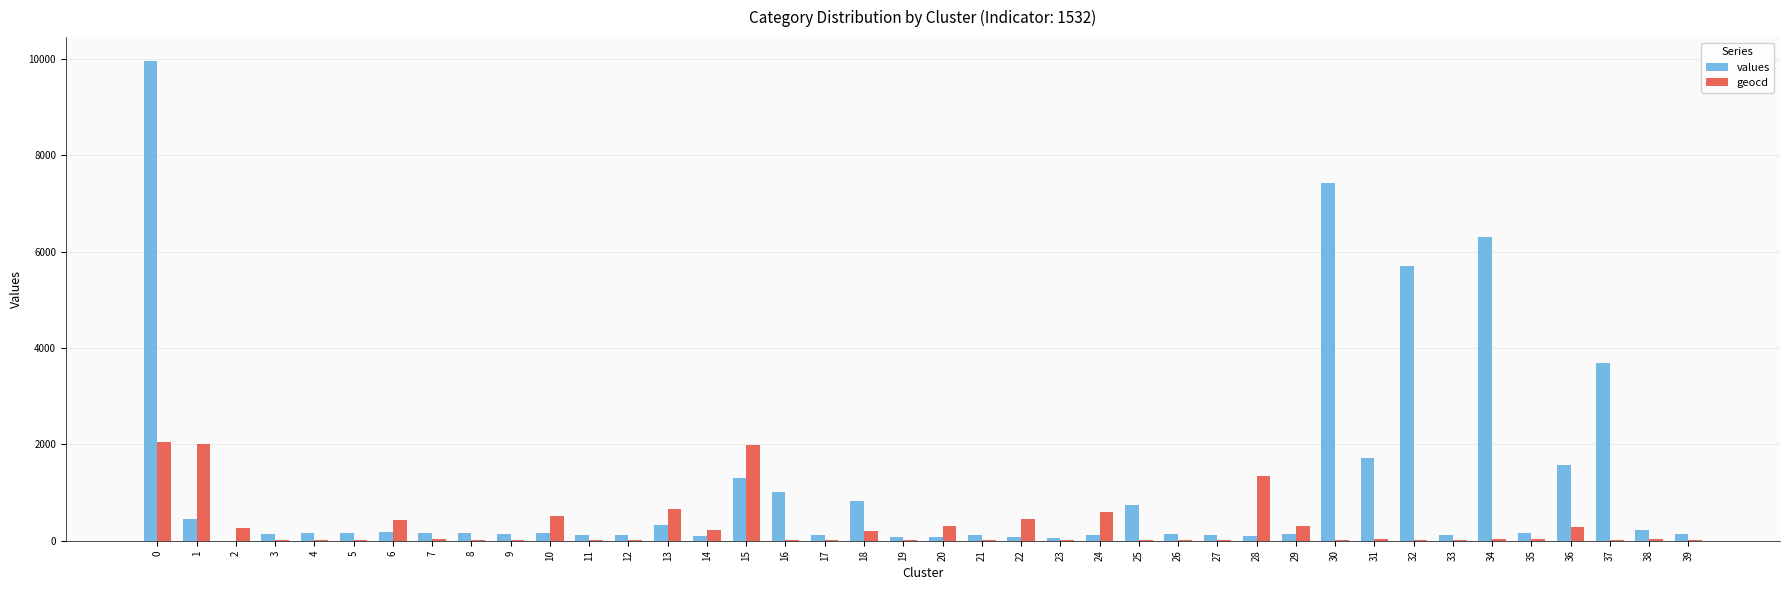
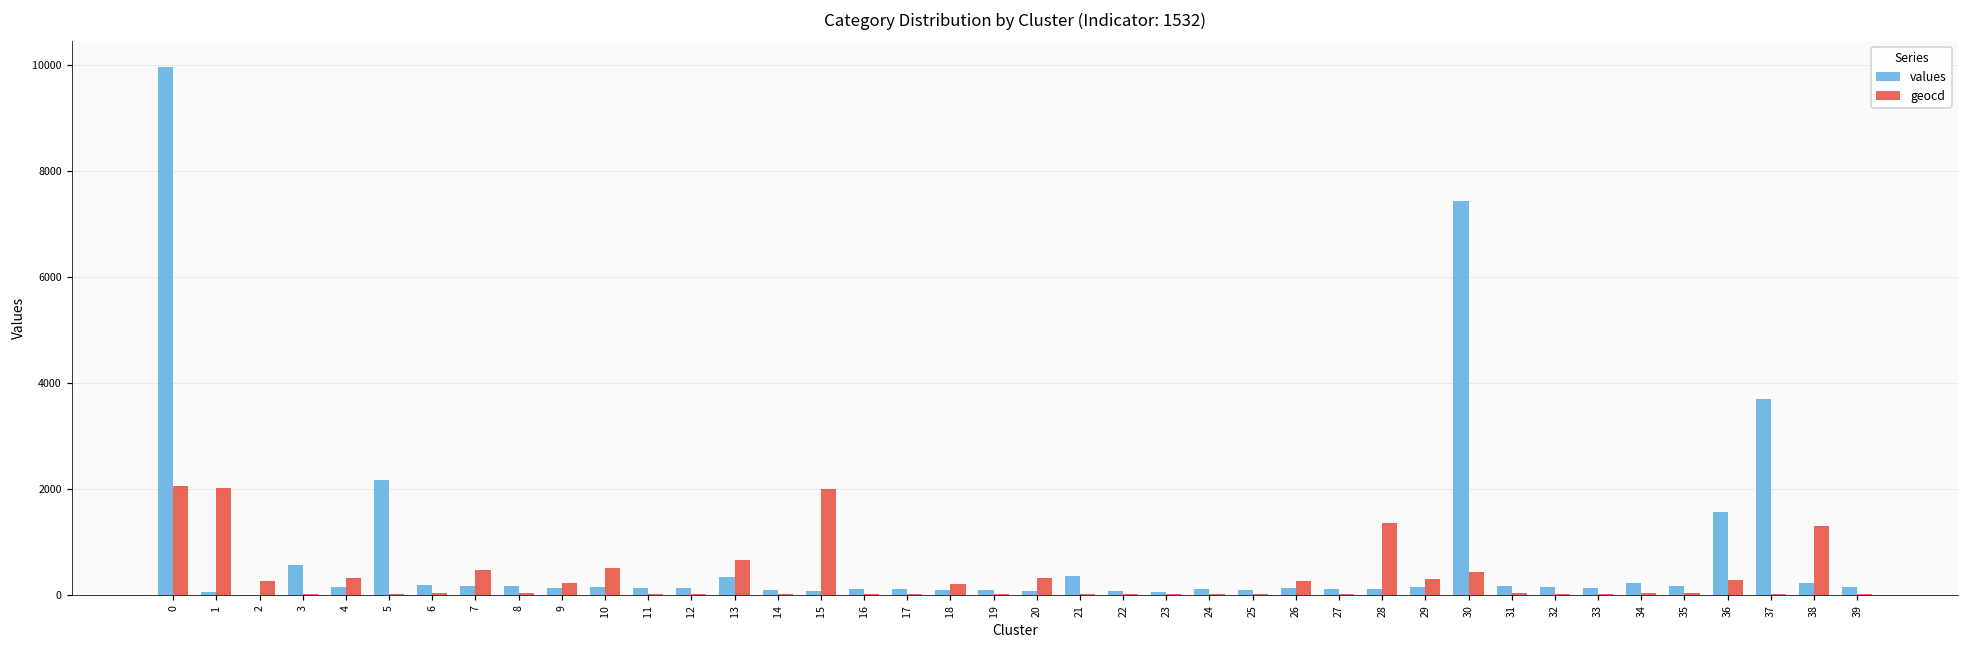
  {
    "values": {
      "0": 10000,
-     "1": 500,
+     "1": 0,
      "2": 0,
-     "3": 100,
+     "3": 600,
      "4": 200,
-     "5": 200,
+     "5": 2200,
      "6": 200,
      "7": 200,
      "8": 200,
      "9": 100,
      "10": 200,
      "11": 100,
      "12": 100,
      "13": 300,
      "14": 100,
-     "15": 1300,
-     "16": 1000,
+     "15": 100,
+     "16": 100,
      "17": 100,
-     "18": 800,
+     "18": 100,
      "19": 100,
      "20": 100,
-     "21": 100,
+     "21": 400,
      "22": 100,
      "23": 100,
      "24": 100,
-     "25": 700,
+     "25": 100,
      "26": 100,
      "27": 100,
      "28": 100,
      "29": 100,
      "30": 7400,
-     "31": 1700,
-     "32": 5700,
+     "31": 200,
+     "32": 100,
      "33": 100,
-     "34": 6300,
+     "34": 200,
      "35": 200,
      "36": 1600,
      "37": 3700,
      "38": 200,
      "39": 100
    },
    "geocd": {
      "0": 2000,
      "1": 2000,
      "2": 300,
-     "4": 0,
-     "6": 400,
-     "7": 0,
-     "9": 0,
+     "4": 300,
+     "6": 0,
+     "7": 500,
+     "9": 200,
      "10": 500,
      "13": 600,
-     "14": 200,
+     "14": 0,
      "15": 2000,
      "18": 200,
      "20": 300,
-     "22": 500,
-     "24": 600,
-     "26": 0,
+     "22": 0,
+     "24": 0,
+     "26": 300,
      "28": 1300,
      "29": 300,
-     "30": 0,
+     "30": 400,
      "36": 300,
-     "38": 0
+     "38": 1300
    }
  }
